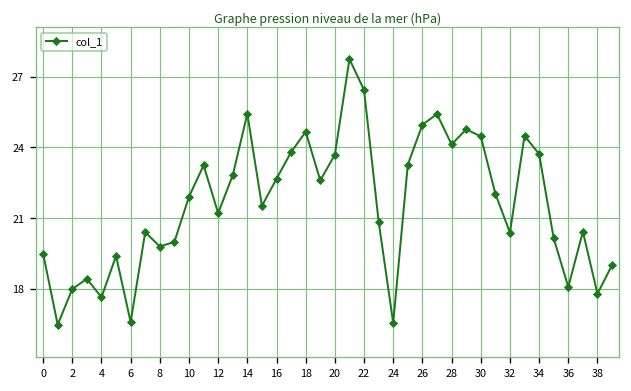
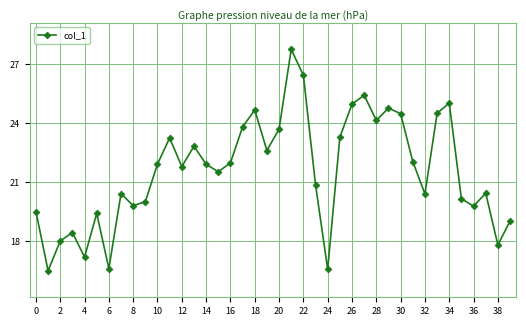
  {
    "0": 19.5,
    "2": 18.0,
-   "4": 17.6,
+   "4": 17.2,
    "6": 16.6,
    "8": 19.8,
    "10": 21.9,
-   "12": 21.2,
-   "14": 25.4,
-   "16": 22.7,
+   "12": 21.8,
+   "14": 21.9,
+   "16": 22.0,
    "18": 24.7,
    "20": 23.7,
    "22": 26.4,
    "24": 16.6,
    "26": 25.0,
    "28": 24.1,
    "30": 24.5,
    "32": 20.4,
-   "34": 23.7,
-   "36": 18.1,
+   "34": 25.0,
+   "36": 19.8,
    "38": 17.8
  }
